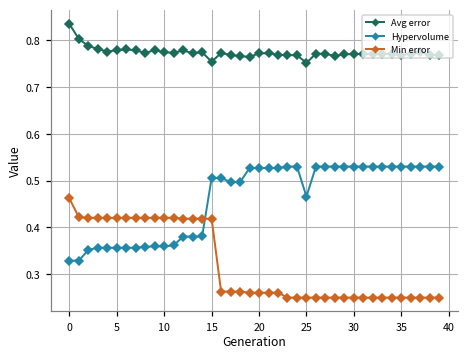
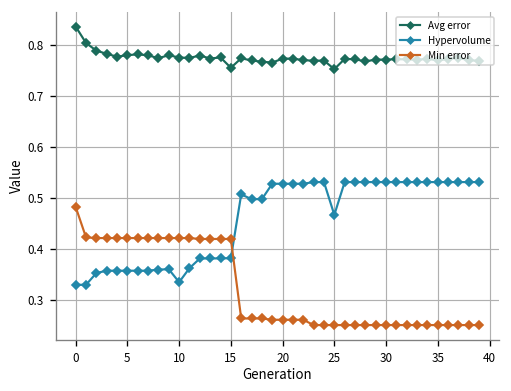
  {
    "Avg error": {
      "0": 0.84,
      "5": 0.78,
      "10": 0.77,
      "15": 0.75,
      "20": 0.77,
      "25": 0.75,
      "30": 0.77
    },
    "Hypervolume": {
      "0": 0.33,
      "5": 0.36,
-     "10": 0.36,
-     "15": 0.51,
+     "10": 0.33,
+     "15": 0.38,
      "20": 0.53,
      "25": 0.47,
      "30": 0.53,
      "35": 0.53
    },
    "Min error": {
-     "0": 0.46,
+     "0": 0.48,
      "5": 0.42,
      "10": 0.42,
      "15": 0.42,
      "20": 0.26,
      "25": 0.25,
      "30": 0.25,
      "35": 0.25
    }
  }
